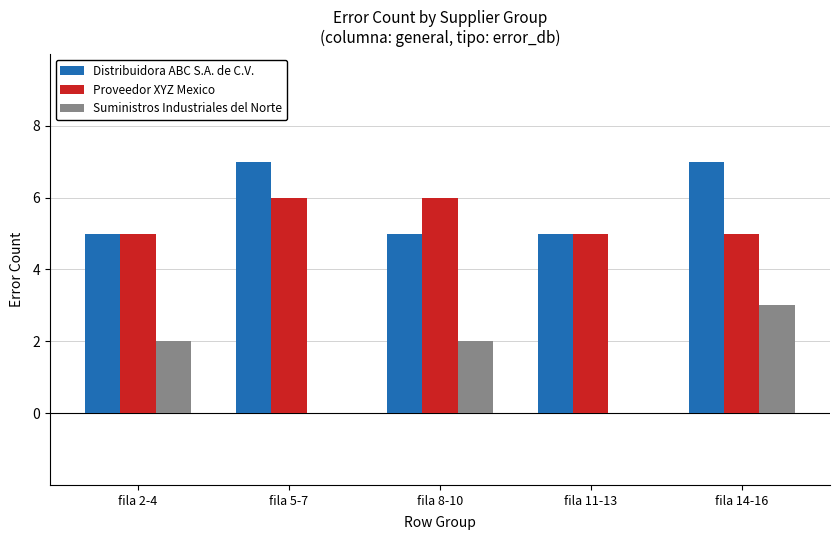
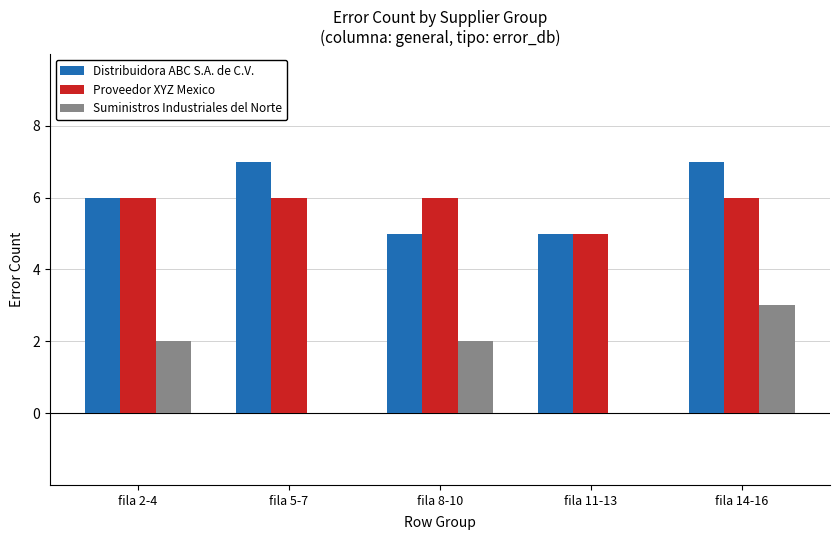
  {
    "Distribuidora ABC S.A. de C.V.": {
-     "fila 2-4": 5,
+     "fila 2-4": 6,
      "fila 5-7": 7,
      "fila 8-10": 5,
      "fila 11-13": 5,
      "fila 14-16": 7
    },
    "Proveedor XYZ Mexico": {
-     "fila 2-4": 5,
+     "fila 2-4": 6,
      "fila 5-7": 6,
      "fila 8-10": 6,
      "fila 11-13": 5,
-     "fila 14-16": 5
+     "fila 14-16": 6
    },
    "Suministros Industriales del Norte": {
      "fila 2-4": 2,
      "fila 5-7": 0,
      "fila 8-10": 2,
      "fila 11-13": 0,
      "fila 14-16": 3
    }
  }
